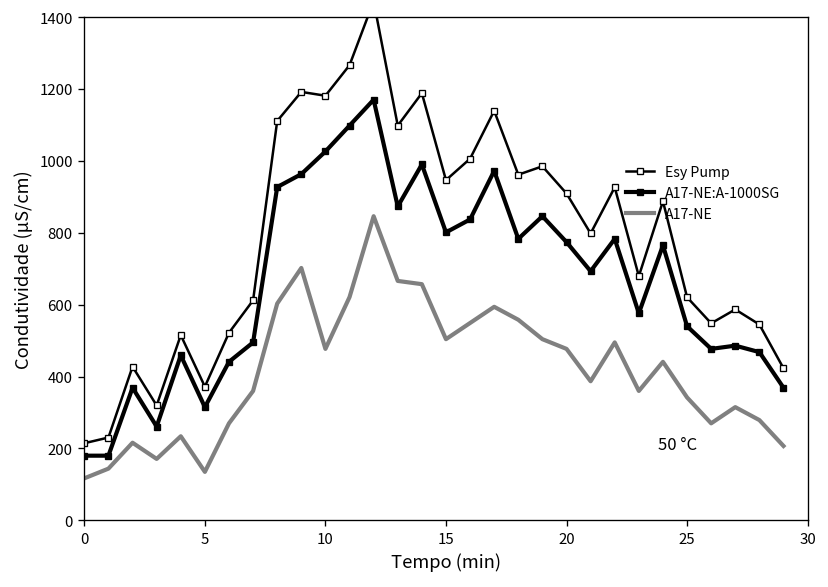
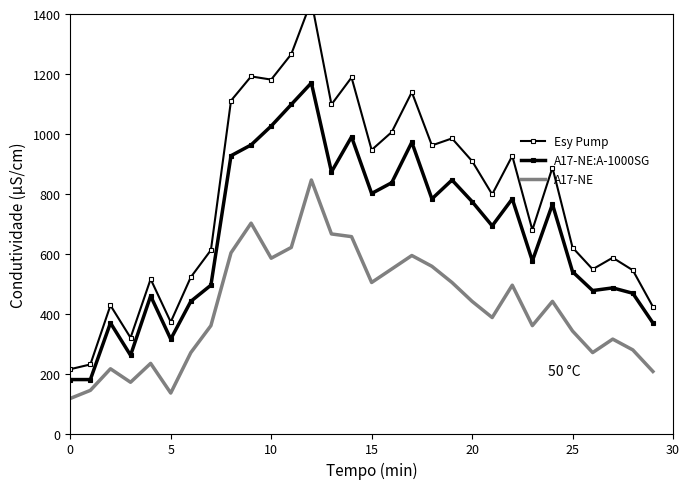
  {
    "A17-NE": {
      "0": 120,
      "5": 140,
-     "10": 480,
+     "10": 590,
      "15": 500,
-     "20": 480,
+     "20": 440,
      "25": 340
    }
  }
